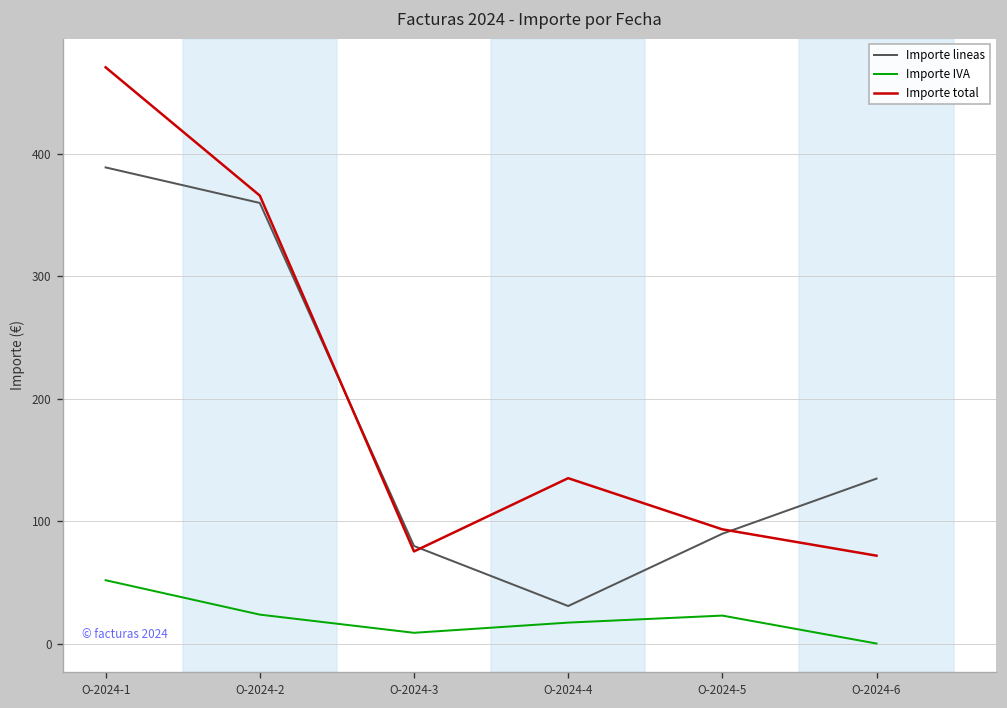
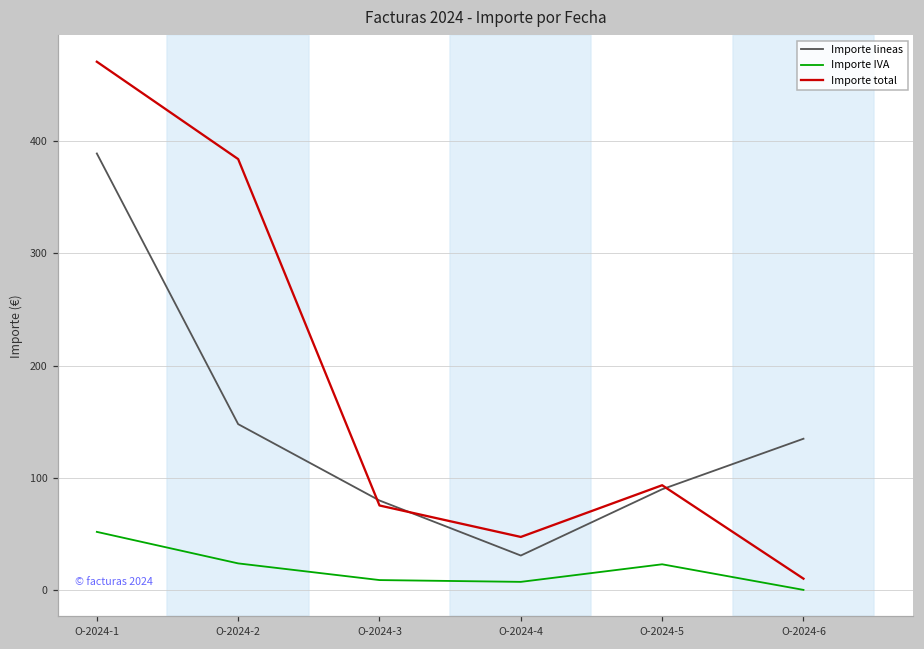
  {
    "Importe lineas": {
      "O-2024-1": 389,
-     "O-2024-2": 360,
+     "O-2024-2": 148,
      "O-2024-3": 80,
      "O-2024-4": 31,
      "O-2024-5": 90,
      "O-2024-6": 135
    },
    "Importe IVA": {
      "O-2024-1": 52,
      "O-2024-2": 24,
      "O-2024-3": 9,
-     "O-2024-4": 17,
+     "O-2024-4": 8,
      "O-2024-5": 23,
      "O-2024-6": 0
    },
    "Importe total": {
      "O-2024-1": 471,
-     "O-2024-2": 366,
+     "O-2024-2": 384,
      "O-2024-3": 76,
-     "O-2024-4": 135,
+     "O-2024-4": 48,
      "O-2024-5": 94,
-     "O-2024-6": 72
+     "O-2024-6": 10
    }
  }
